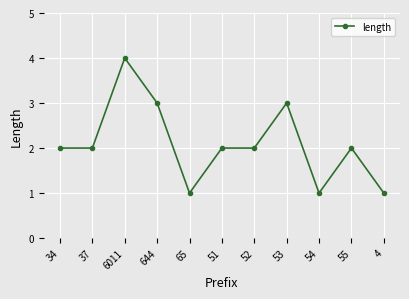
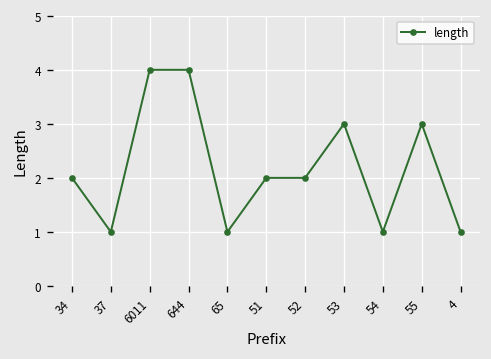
  {
    "34": 2,
-   "37": 2,
+   "37": 1,
    "6011": 4,
-   "644": 3,
+   "644": 4,
    "65": 1,
    "51": 2,
    "52": 2,
    "53": 3,
    "54": 1,
-   "55": 2,
+   "55": 3,
    "4": 1
  }
